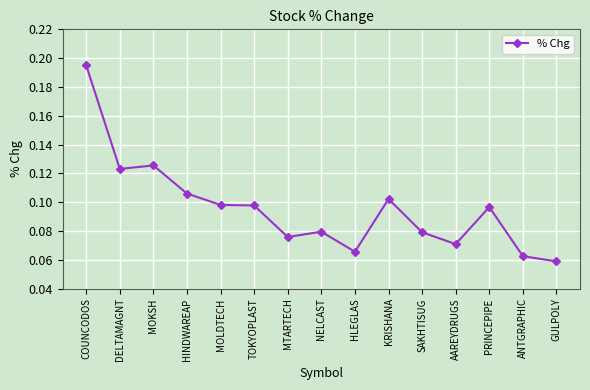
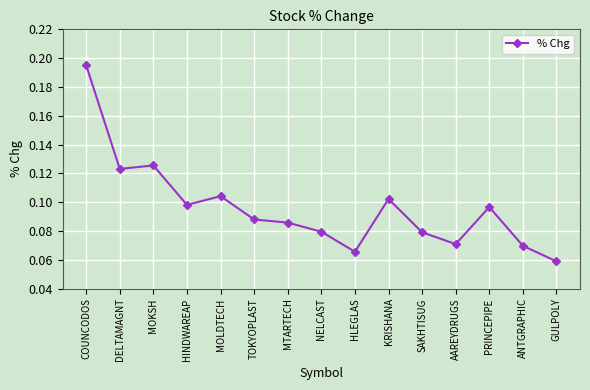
  {
    "COUNCODOS": 0.195,
    "DELTAMAGNT": 0.123,
    "MOKSH": 0.126,
-   "HINDWAREAP": 0.106,
-   "MOLDTECH": 0.098,
-   "TOKYOPLAST": 0.098,
-   "MTARTECH": 0.076,
+   "HINDWAREAP": 0.098,
+   "MOLDTECH": 0.104,
+   "TOKYOPLAST": 0.088,
+   "MTARTECH": 0.086,
    "NELCAST": 0.080,
    "HLEGLAS": 0.066,
    "KRISHANA": 0.102,
    "SAKHTISUG": 0.079,
    "AAREYDRUGS": 0.071,
    "PRINCEPIPE": 0.097,
-   "ANTGRAPHIC": 0.063,
+   "ANTGRAPHIC": 0.070,
    "GULPOLY": 0.059
  }
